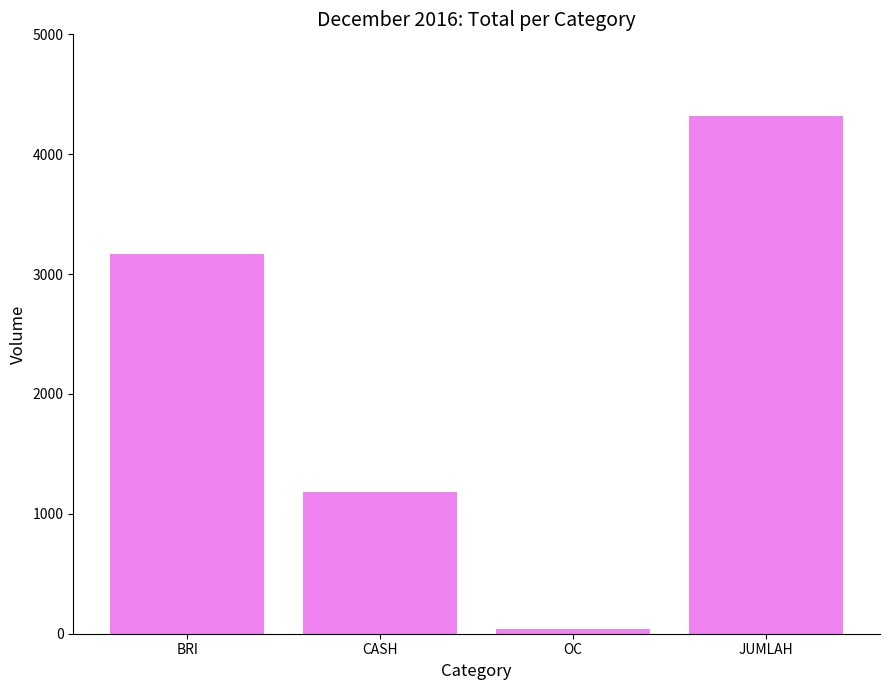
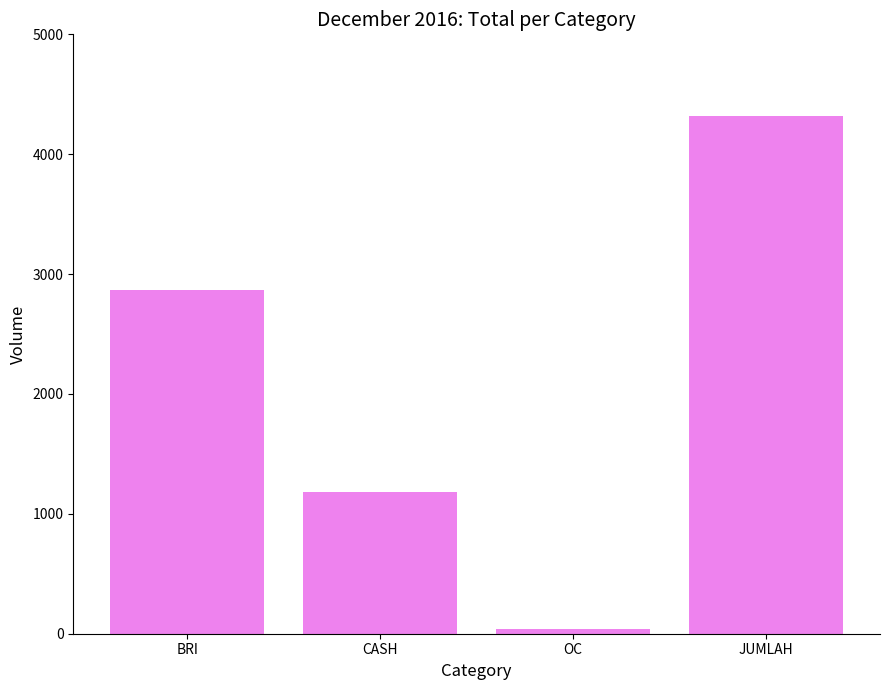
  {
-   "BRI": 3170,
+   "BRI": 2870,
    "CASH": 1180,
    "OC": 40,
    "JUMLAH": 4320
  }
